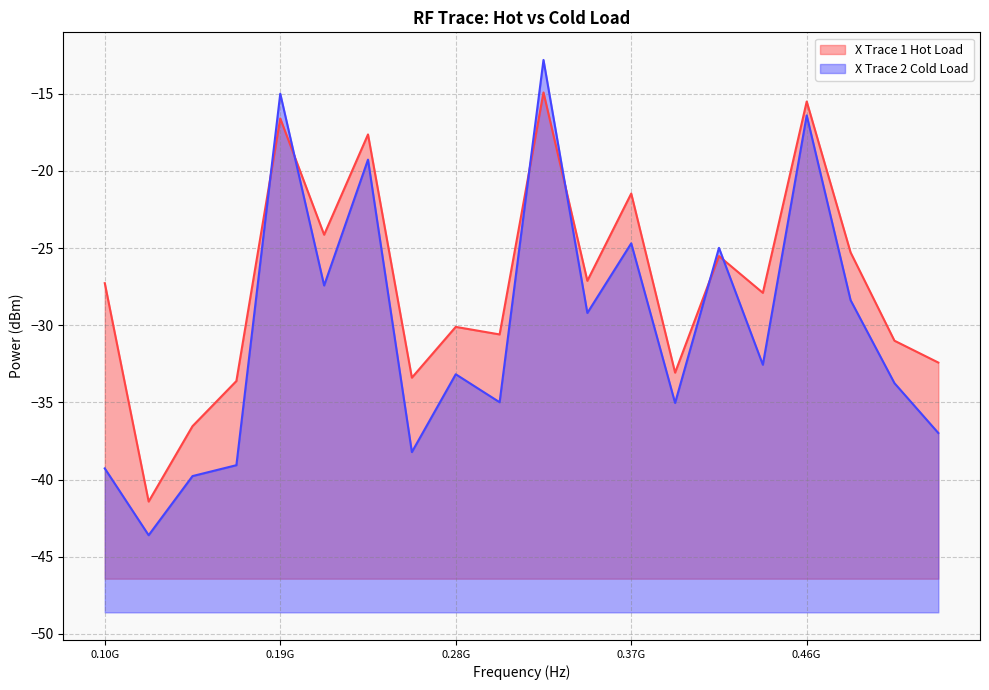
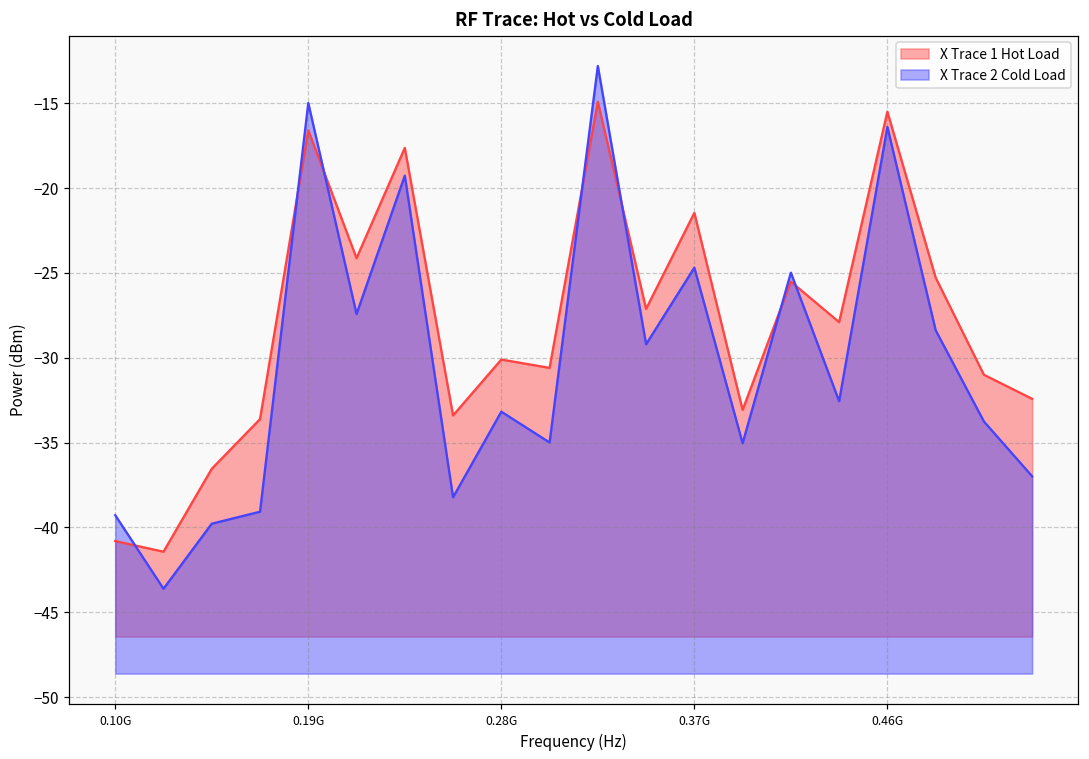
  {
    "X Trace 1 Hot Load": {
-     "0.10G": -27.3,
+     "0.10G": -40.8,
      "0.19G": -16.6,
      "0.28G": -30.1,
      "0.37G": -21.5,
      "0.46G": -15.5
    },
    "X Trace 2 Cold Load": {
      "0.10G": -39.3,
      "0.19G": -15.0,
      "0.28G": -33.2,
      "0.37G": -24.7,
      "0.46G": -16.4
    }
  }
